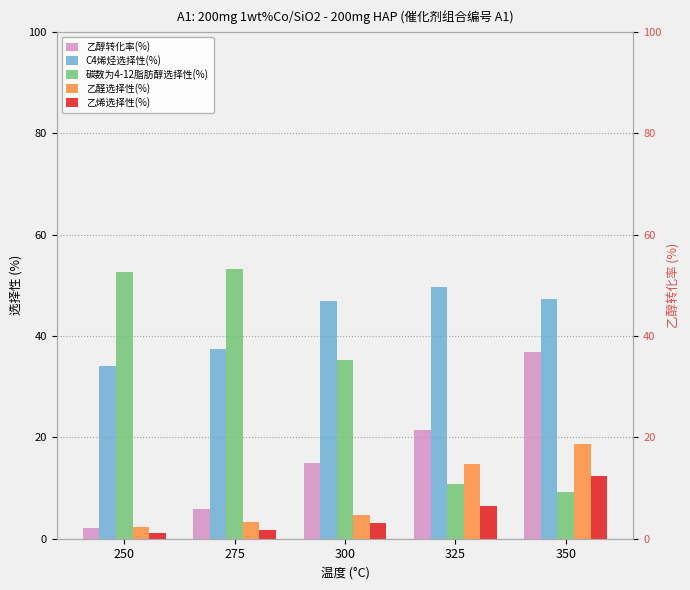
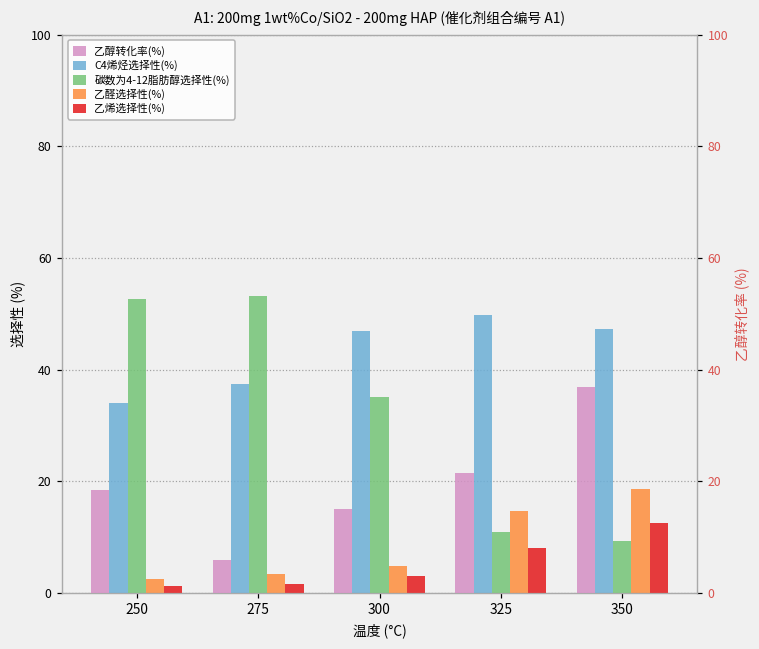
  {
    "C4烯烃选择性(%)": {
      "250": 34,
      "275": 37,
      "300": 47,
      "325": 50,
      "350": 47
    },
    "碳数为4-12脂肪醇选择性(%)": {
      "250": 53,
      "275": 53,
      "300": 35,
      "325": 11,
      "350": 9
    },
    "乙醛选择性(%)": {
      "250": 2,
      "275": 3,
      "300": 5,
      "325": 15,
      "350": 19
    },
    "乙烯选择性(%)": {
      "250": 1,
      "275": 2,
      "300": 3,
-     "325": 6,
+     "325": 8,
      "350": 12
    },
    "乙醇转化率(%)": {
-     "250": 2,
+     "250": 18,
      "275": 6,
      "300": 15,
      "325": 22,
      "350": 37
    }
  }
